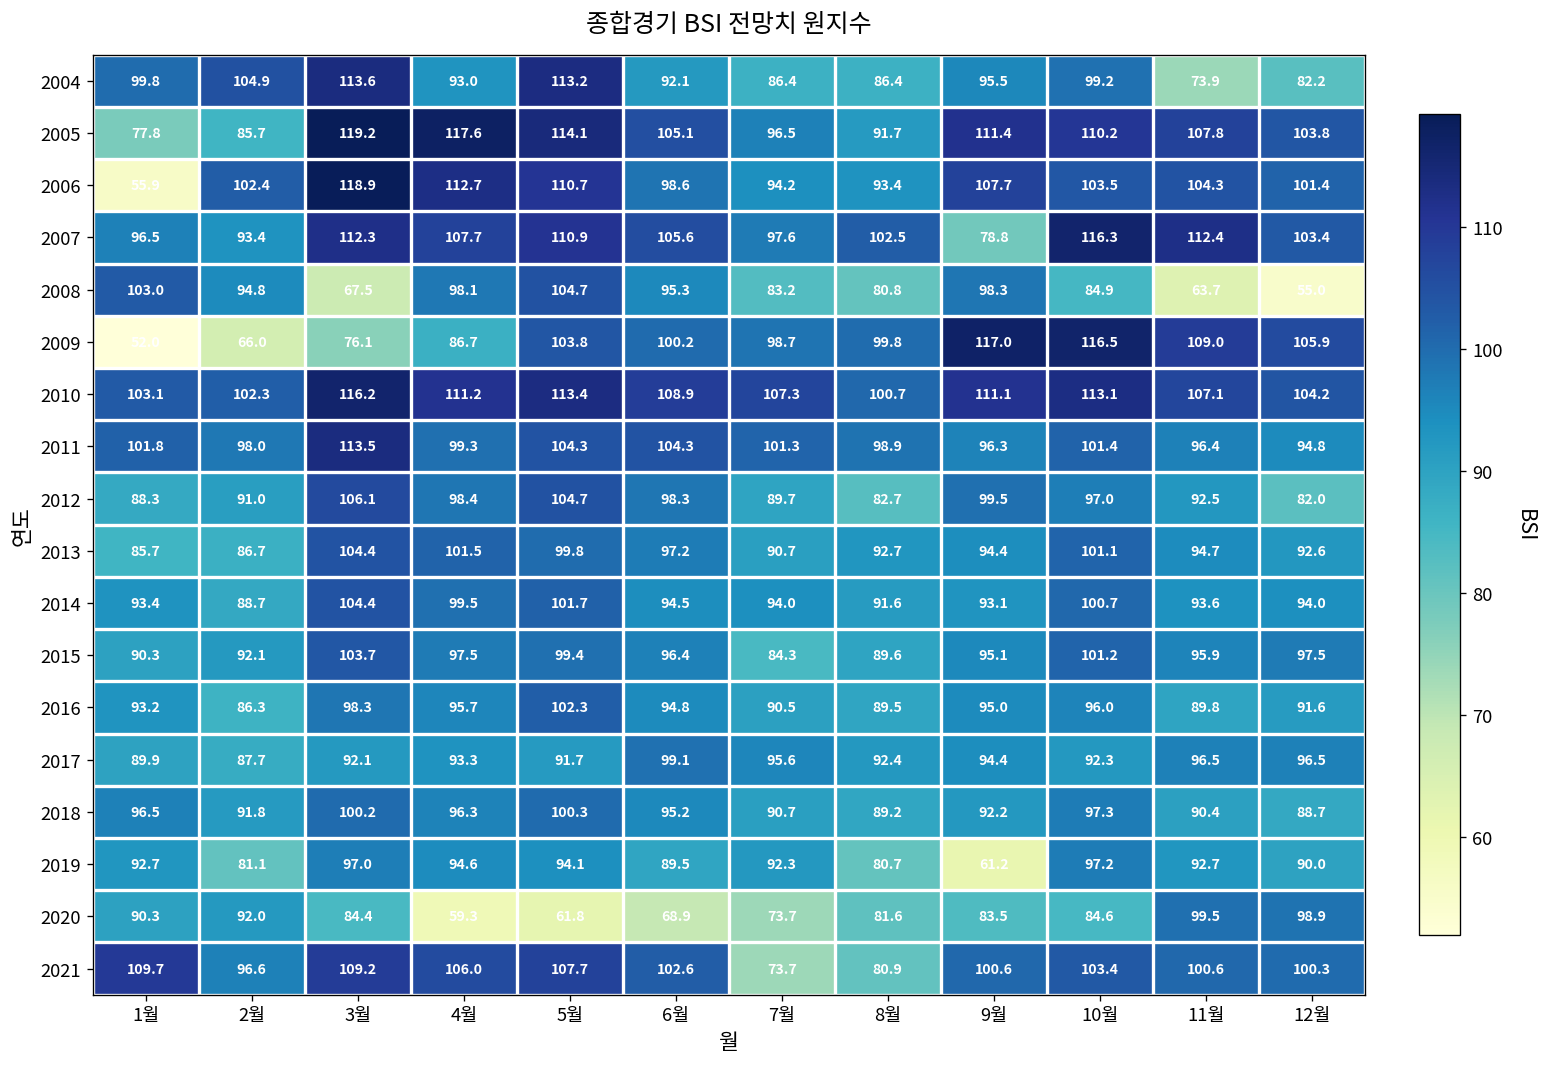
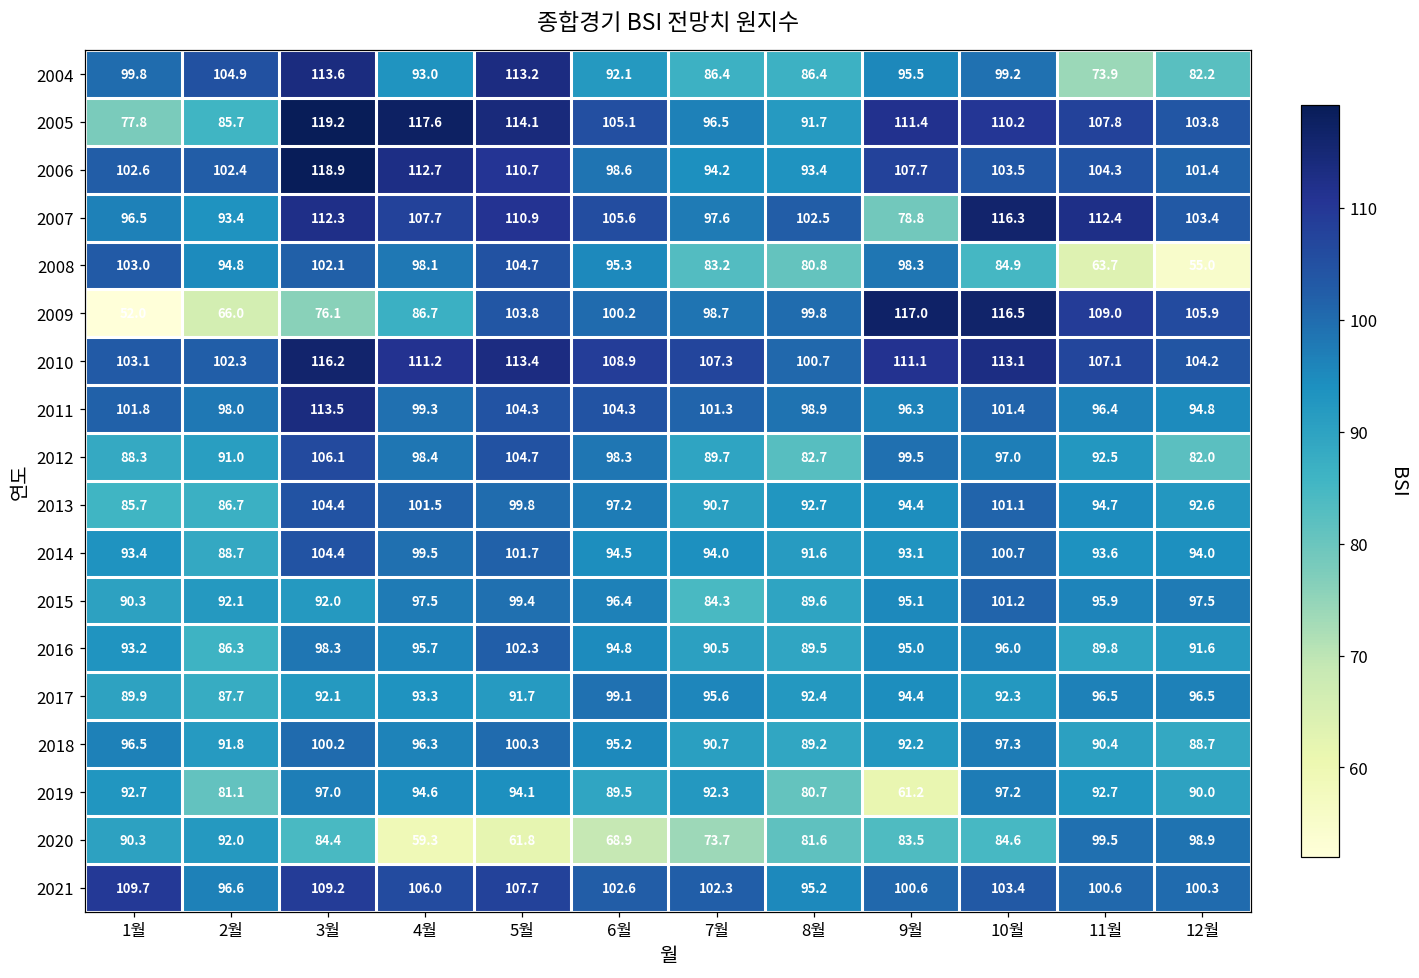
  {
    "2006": {
-     "1월": 55.9,
+     "1월": 102.6,
      "2월": 102.4,
      "3월": 118.9,
      "4월": 112.7,
      "5월": 110.7,
      "6월": 98.6,
      "7월": 94.2,
      "8월": 93.4,
      "9월": 107.7,
      "10월": 103.5,
      "11월": 104.3,
      "12월": 101.4
    },
    "2008": {
      "1월": 103.0,
      "2월": 94.8,
-     "3월": 67.5,
+     "3월": 102.1,
      "4월": 98.1,
      "5월": 104.7,
      "6월": 95.3,
      "7월": 83.2,
      "8월": 80.8,
      "9월": 98.3,
      "10월": 84.9,
      "11월": 63.7,
      "12월": 55.0
    },
    "2015": {
      "1월": 90.3,
      "2월": 92.1,
-     "3월": 103.7,
+     "3월": 92.0,
      "4월": 97.5,
      "5월": 99.4,
      "6월": 96.4,
      "7월": 84.3,
      "8월": 89.6,
      "9월": 95.1,
      "10월": 101.2,
      "11월": 95.9,
      "12월": 97.5
    },
    "2021": {
      "1월": 109.7,
      "2월": 96.6,
      "3월": 109.2,
      "4월": 106.0,
      "5월": 107.7,
      "6월": 102.6,
-     "7월": 73.7,
-     "8월": 80.9,
+     "7월": 102.3,
+     "8월": 95.2,
      "9월": 100.6,
      "10월": 103.4,
      "11월": 100.6,
      "12월": 100.3
    }
  }
